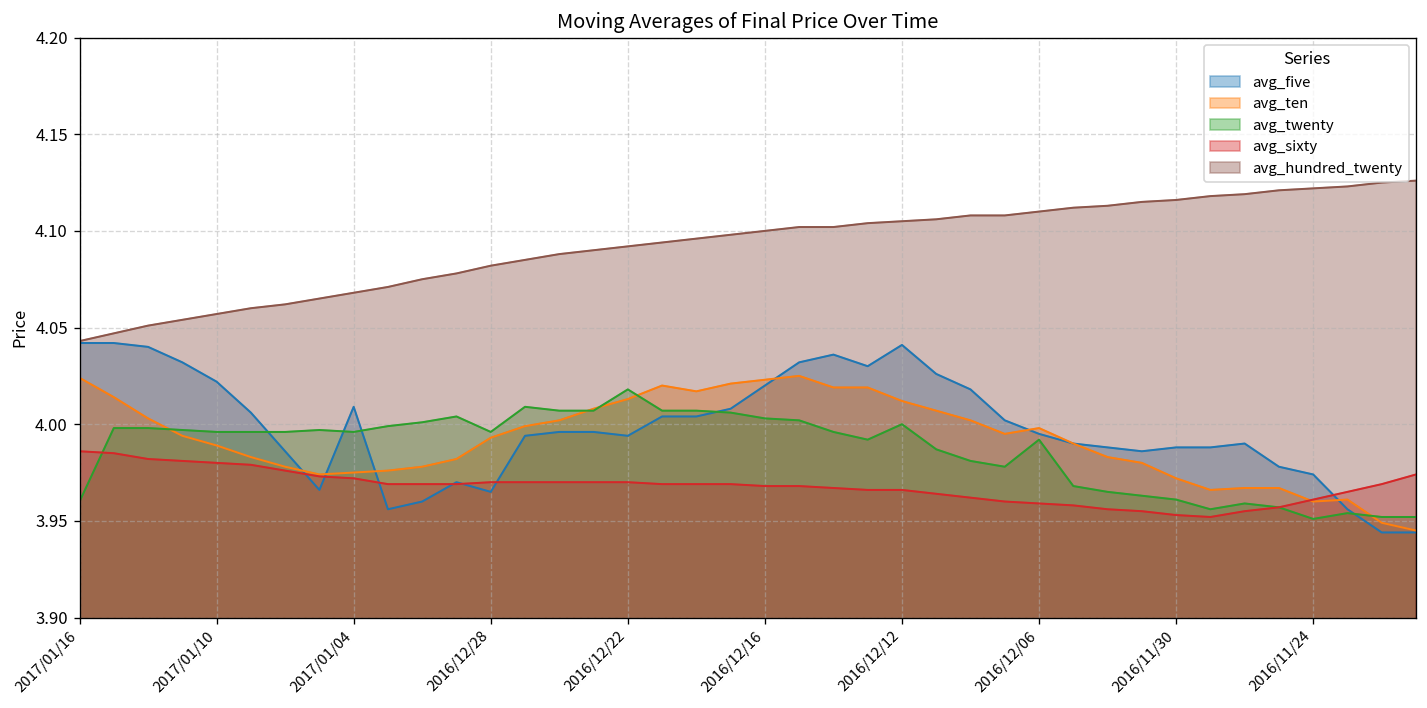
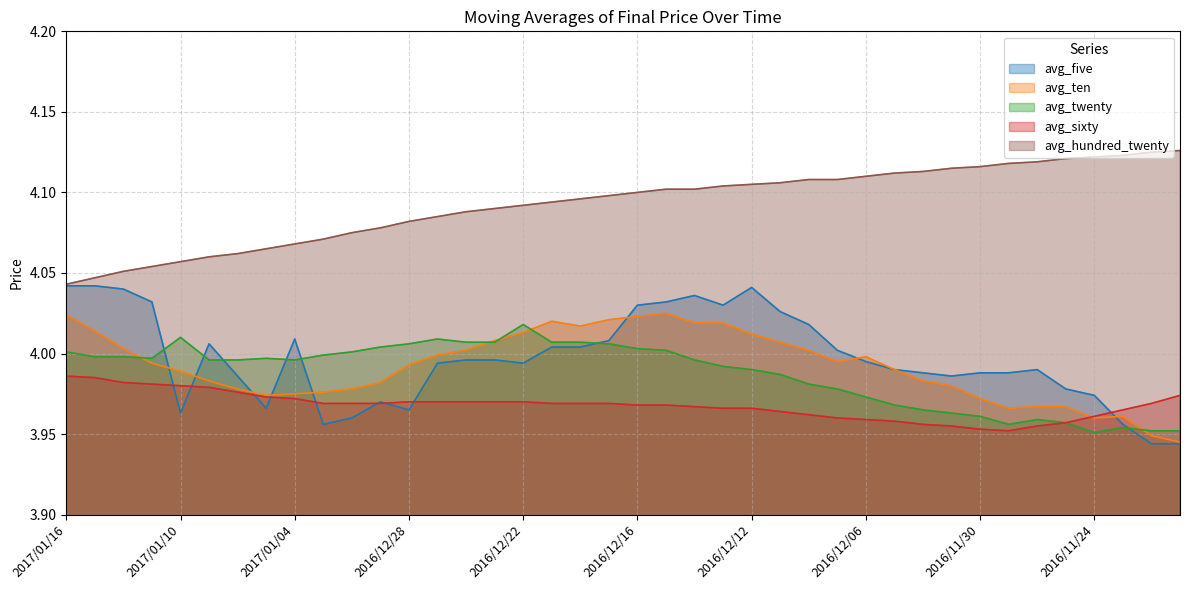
  {
    "avg_five": {
-     "2017/01/10": 4.022,
+     "2017/01/10": 3.963,
      "2017/01/04": 4.009,
      "2016/12/28": 3.965,
      "2016/12/22": 3.994,
-     "2016/12/16": 4.02,
+     "2016/12/16": 4.03,
      "2016/12/12": 4.041,
      "2016/12/06": 3.995,
      "2016/11/30": 3.988,
      "2016/11/24": 3.974
    },
    "avg_twenty": {
-     "2017/01/16": 3.960,
-     "2017/01/10": 3.996,
+     "2017/01/16": 4.001,
+     "2017/01/10": 4.010,
      "2017/01/04": 3.996,
-     "2016/12/28": 3.996,
+     "2016/12/28": 4.006,
      "2016/12/22": 4.018,
      "2016/12/16": 4.003,
-     "2016/12/12": 4.00,
-     "2016/12/06": 3.992,
+     "2016/12/12": 3.99,
+     "2016/12/06": 3.973,
      "2016/11/30": 3.961,
      "2016/11/24": 3.951
    }
  }
